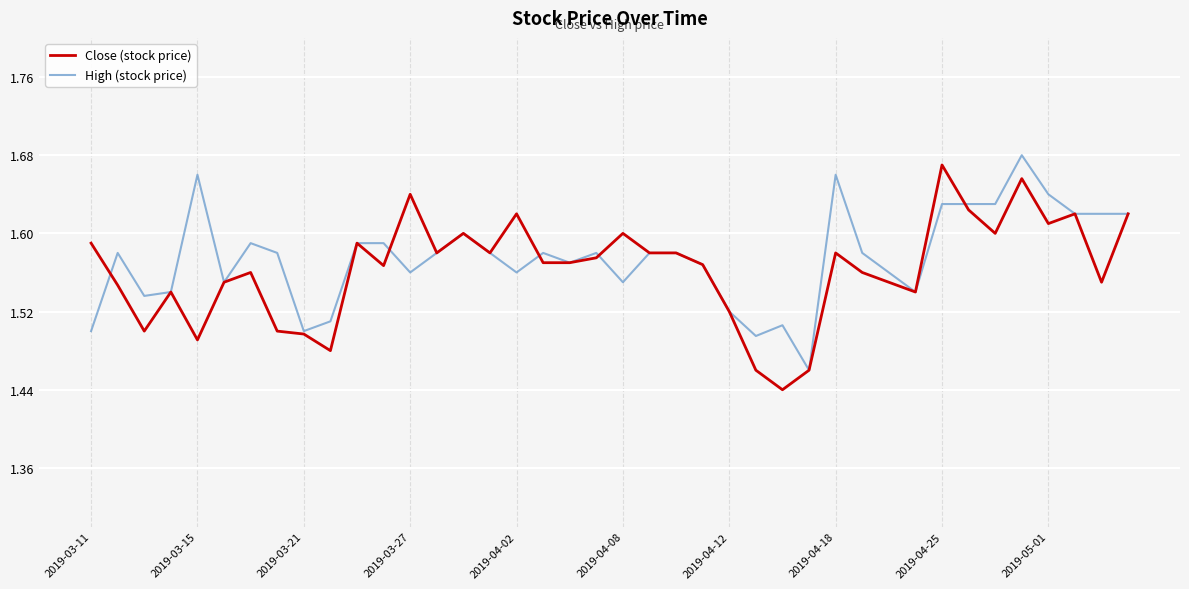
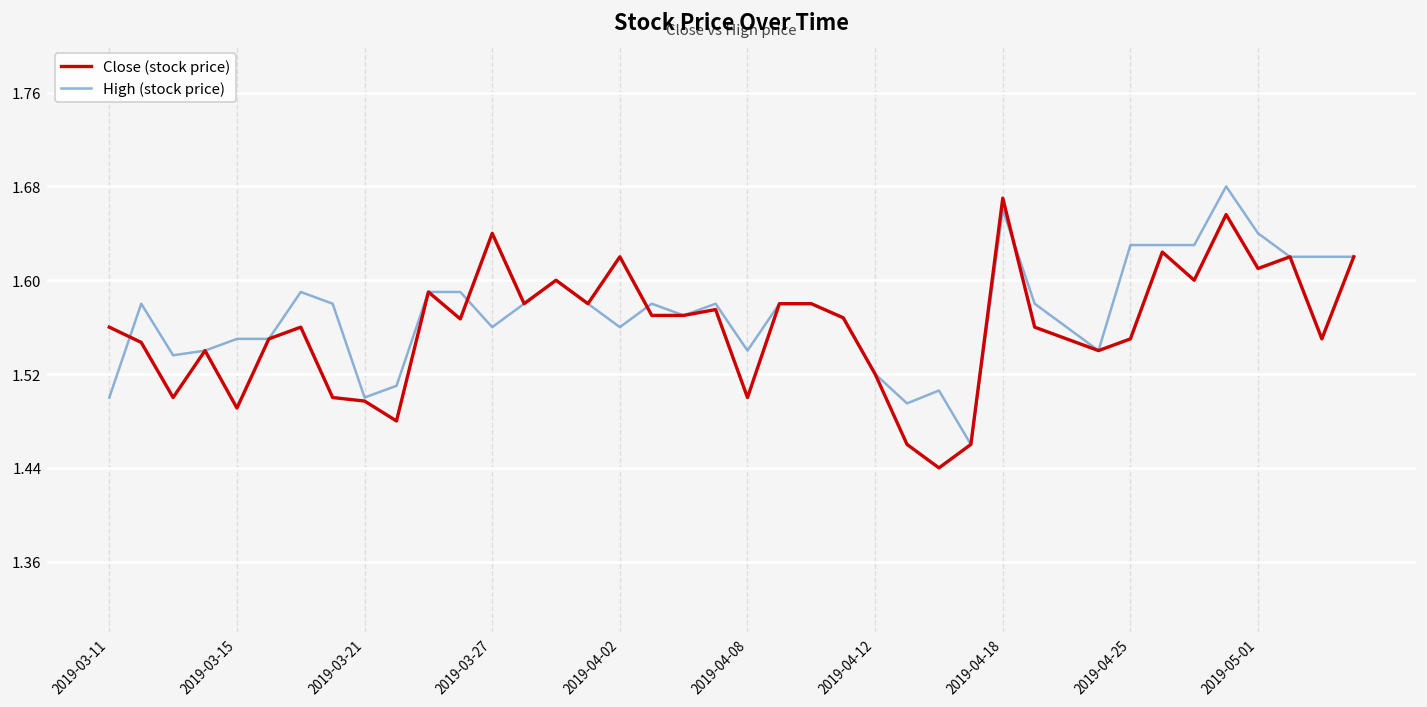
  {
    "Close (stock price)": {
-     "2019-03-11": 1.59,
+     "2019-03-11": 1.56,
      "2019-03-15": 1.49,
      "2019-03-21": 1.50,
      "2019-03-27": 1.64,
      "2019-04-02": 1.62,
-     "2019-04-08": 1.6,
-     "2019-04-18": 1.58,
-     "2019-04-25": 1.67,
+     "2019-04-08": 1.5,
+     "2019-04-18": 1.67,
+     "2019-04-25": 1.55,
      "2019-05-01": 1.61
    },
    "High (stock price)": {
      "2019-03-11": 1.50,
-     "2019-03-15": 1.66,
+     "2019-03-15": 1.55,
      "2019-03-21": 1.50,
      "2019-03-27": 1.56,
      "2019-04-02": 1.56,
-     "2019-04-08": 1.55,
+     "2019-04-08": 1.54,
      "2019-04-18": 1.66,
      "2019-04-25": 1.63,
      "2019-05-01": 1.64
    }
  }
